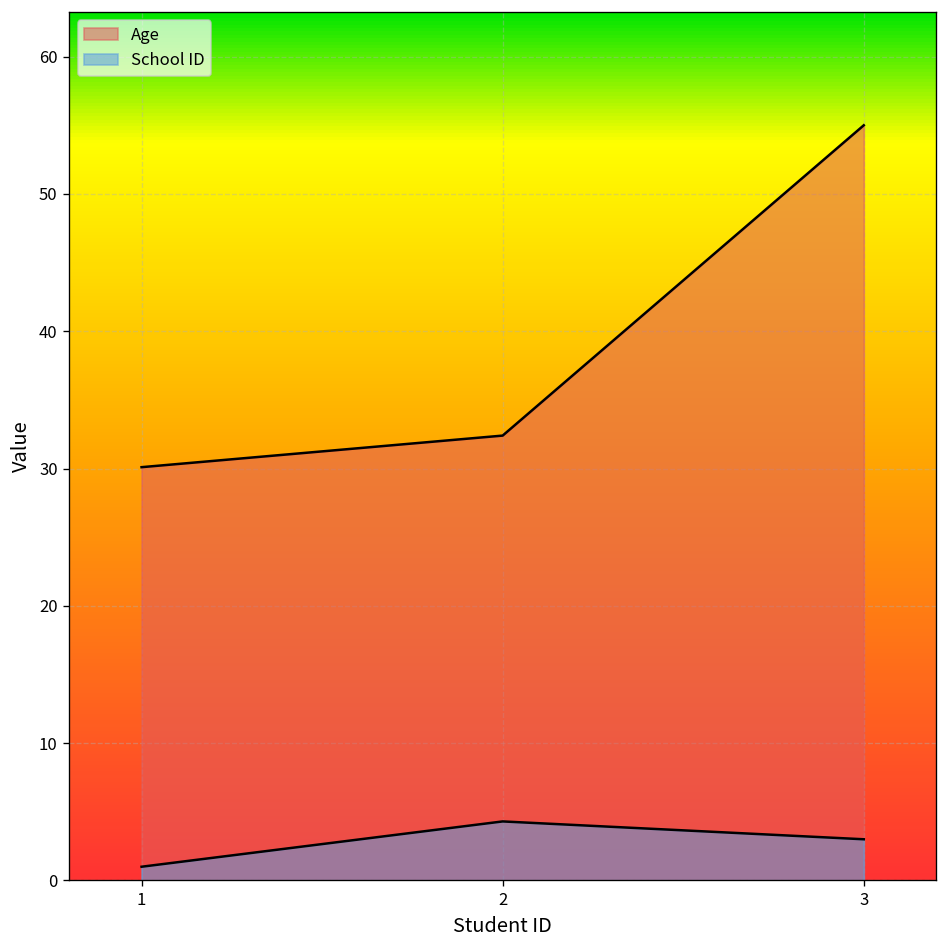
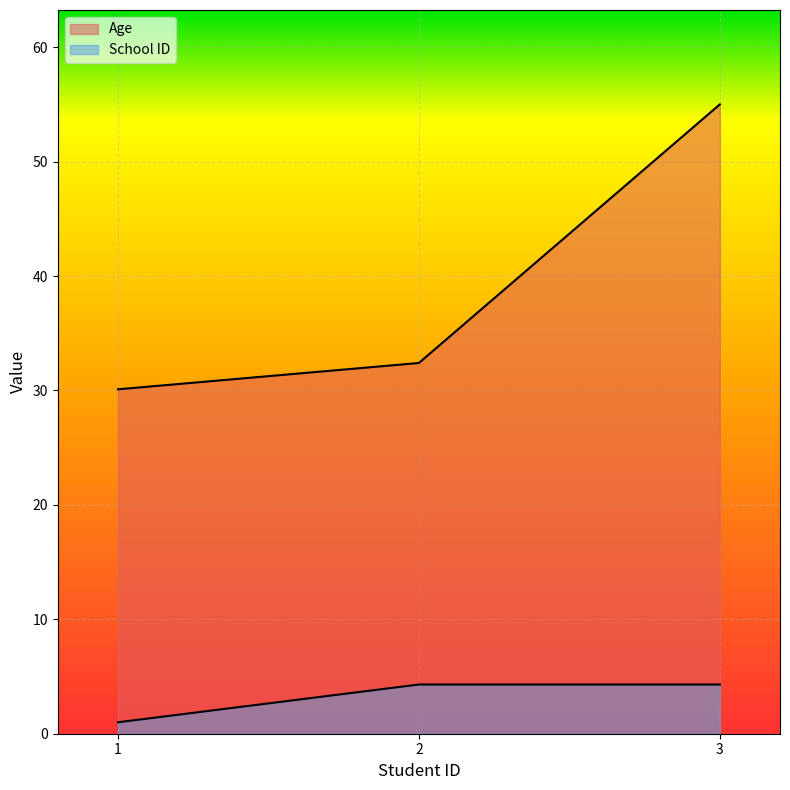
  {
    "Age": {
      "1": 30.1,
      "2": 32.4,
      "3": 55.0
    },
    "School ID": {
      "1": 1.0,
      "2": 4.3,
-     "3": 3.0
+     "3": 4.3
    }
  }
